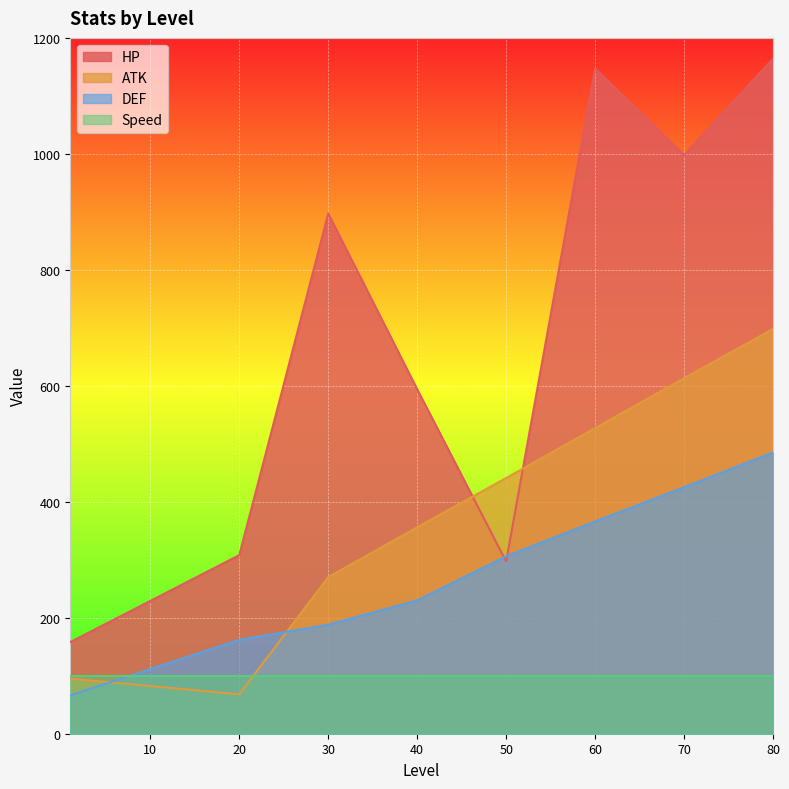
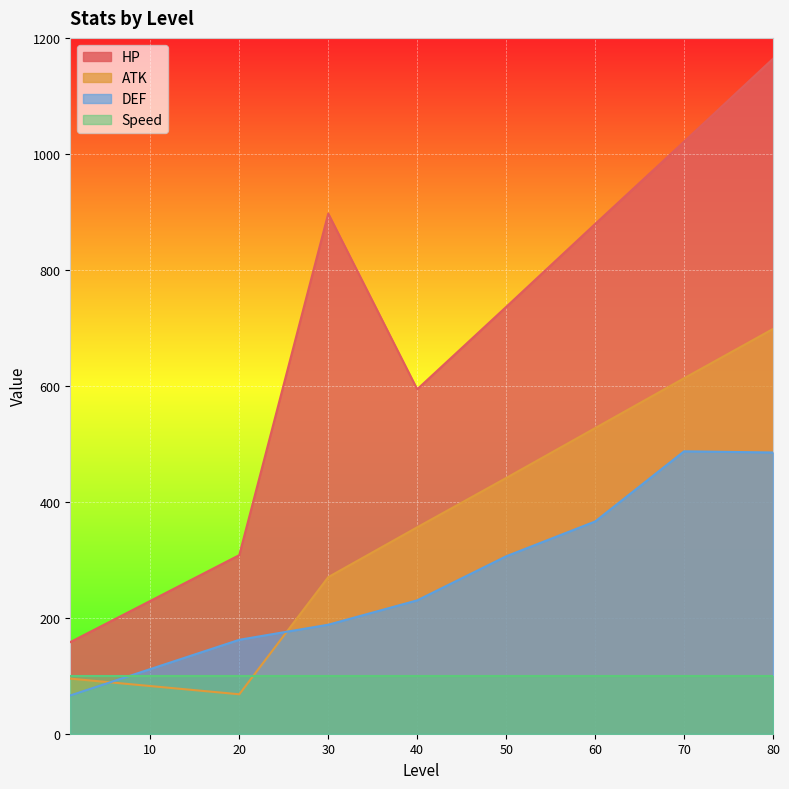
  {
    "HP": {
      "20": 310,
      "30": 900,
      "40": 590,
-     "50": 300,
-     "60": 1150,
-     "70": 1000,
+     "50": 740,
+     "60": 880,
+     "70": 1020,
      "80": 1160
    },
    "ATK": {
      "20": 70,
      "30": 270,
      "40": 360,
      "50": 440,
      "60": 530,
      "70": 610,
      "80": 700
    },
    "DEF": {
      "20": 160,
      "30": 190,
      "40": 230,
      "50": 310,
      "60": 370,
-     "70": 430,
+     "70": 490,
      "80": 490
    },
    "Speed": {
      "20": 100,
      "30": 100,
      "40": 100,
      "50": 100,
      "60": 100,
      "70": 100,
      "80": 100
    }
  }
